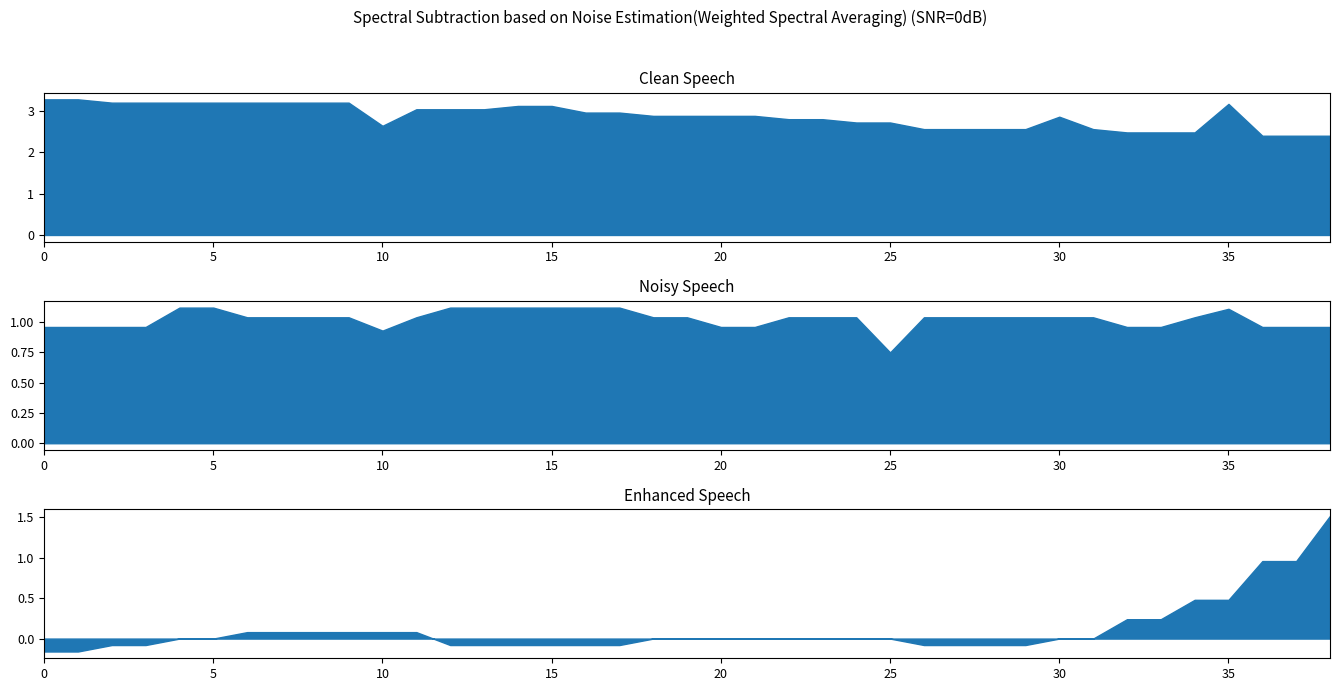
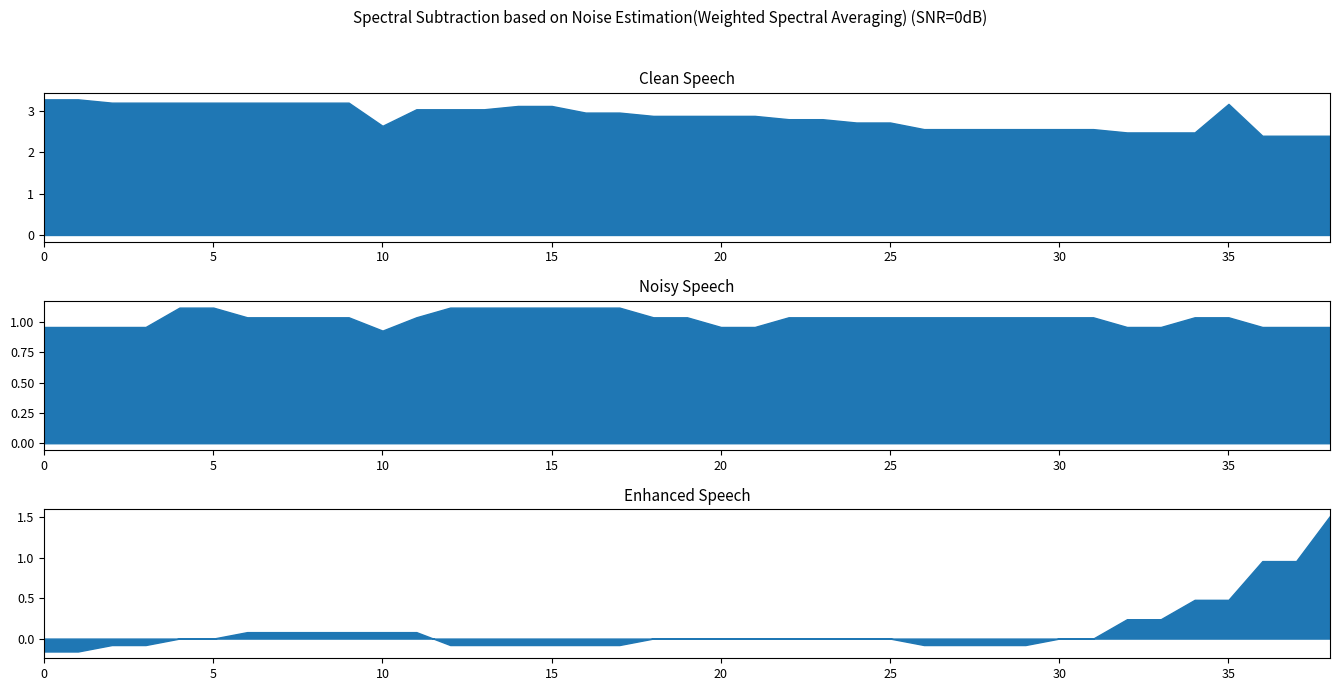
  {
    "Clean Speech": {
      "0": 3.3,
      "5": 3.2,
      "10": 2.6,
      "15": 3.1,
      "20": 2.9,
      "25": 2.7,
-     "30": 2.9,
+     "30": 2.6,
      "35": 3.2
    },
    "Noisy Speech": {
      "0": 0.96,
      "5": 1.12,
      "10": 0.93,
      "15": 1.12,
      "20": 0.96,
-     "25": 0.75,
+     "25": 1.04,
      "30": 1.04,
-     "35": 1.11
+     "35": 1.04
    }
  }
